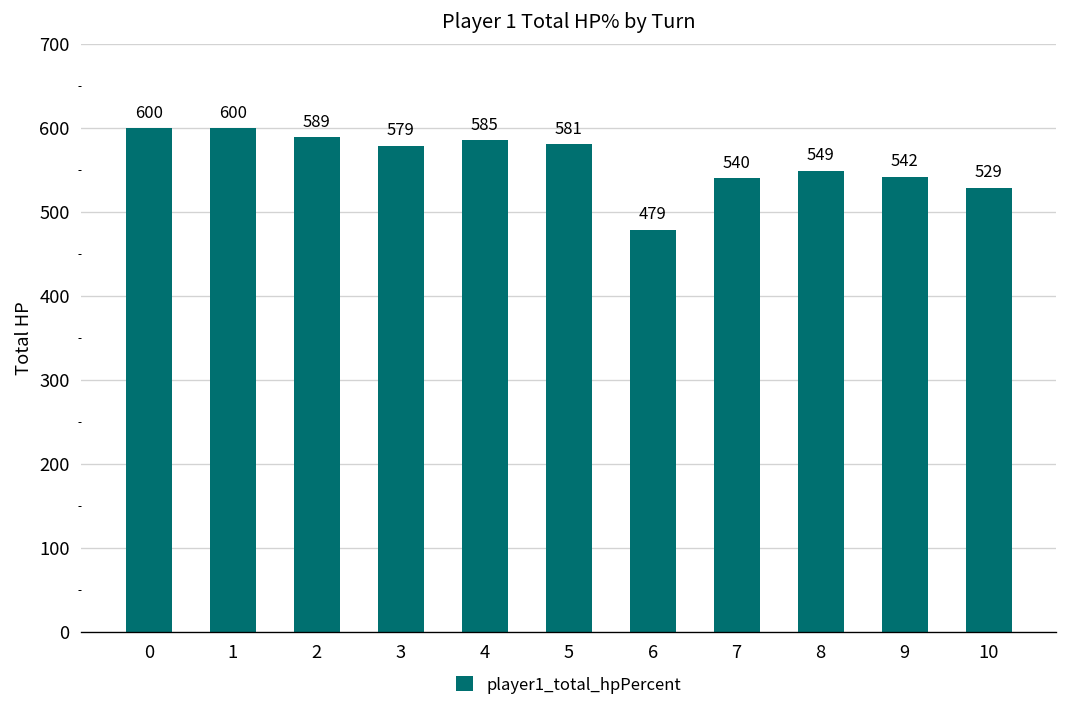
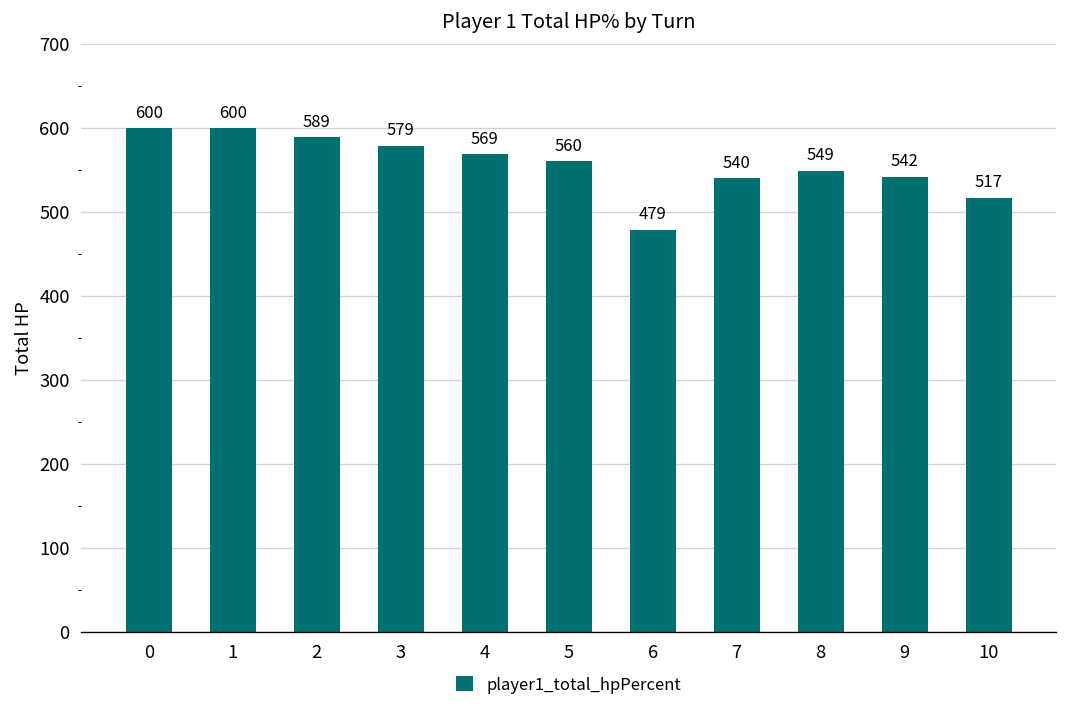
  {
    "0": 600,
    "1": 600,
    "2": 589,
    "3": 579,
-   "4": 585,
-   "5": 581,
+   "4": 569,
+   "5": 560,
    "6": 479,
    "7": 540,
    "8": 549,
    "9": 542,
-   "10": 529
+   "10": 517
  }
